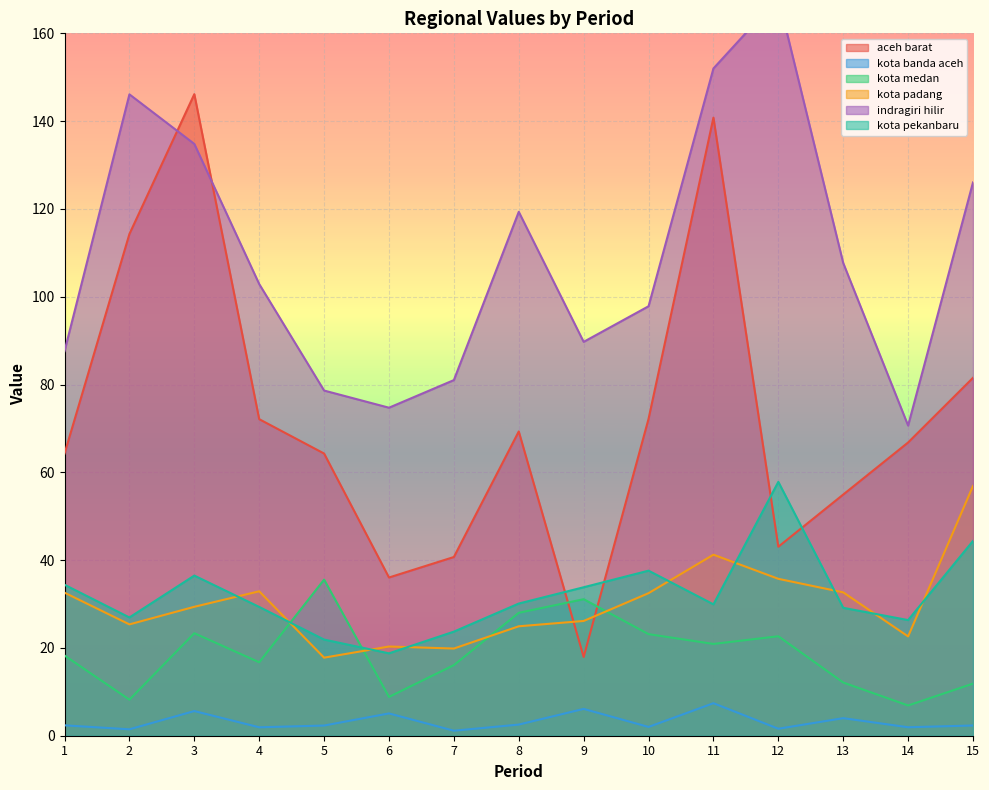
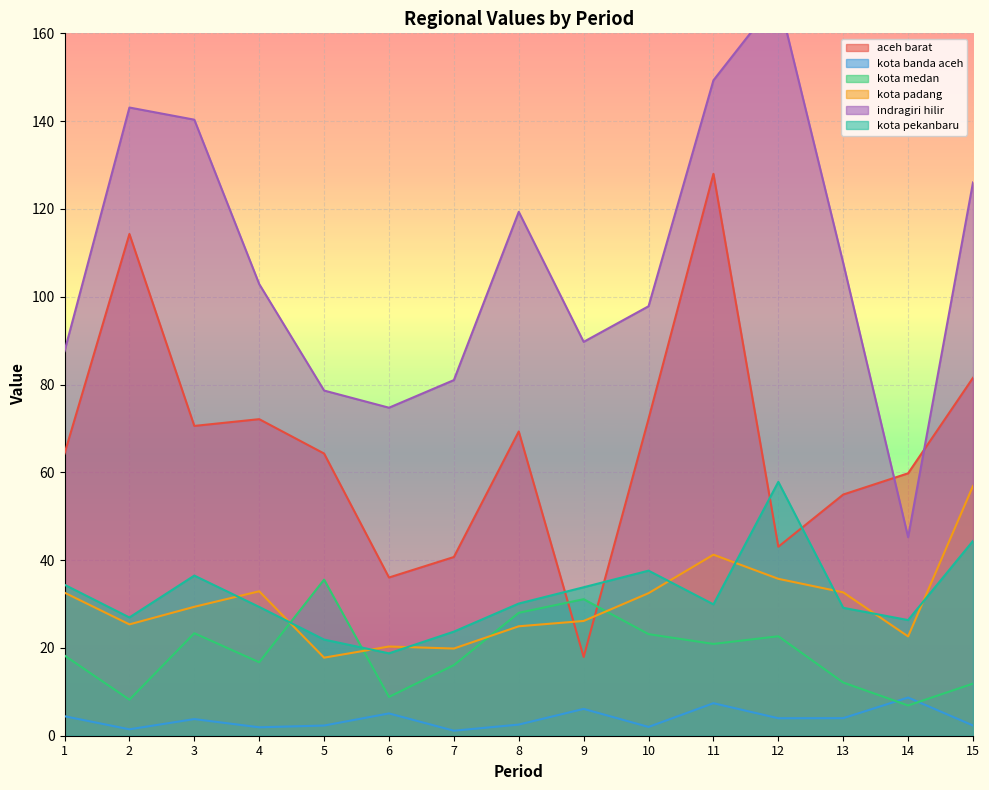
  {
    "aceh barat": {
      "1": 64,
      "2": 114,
-     "3": 146,
+     "3": 71,
      "4": 72,
      "5": 64,
      "6": 36,
      "7": 41,
      "8": 69,
      "9": 18,
      "10": 72,
-     "11": 141,
+     "11": 128,
      "12": 43,
      "13": 55,
-     "14": 67,
+     "14": 60,
      "15": 82
    },
    "kota banda aceh": {
-     "1": 2,
+     "1": 4,
      "2": 1,
-     "3": 6,
+     "3": 4,
      "4": 2,
      "5": 2,
      "6": 5,
      "7": 1,
      "8": 3,
      "9": 6,
      "10": 2,
      "11": 7,
-     "12": 2,
+     "12": 4,
      "13": 4,
-     "14": 2,
+     "14": 9,
      "15": 2
    },
    "kota padang": {
      "1": 33,
      "2": 25,
      "3": 29,
      "4": 33,
      "5": 18,
      "6": 20,
      "7": 20,
      "8": 25,
      "9": 26,
      "10": 32,
      "11": 41,
      "12": 36,
      "13": 33,
      "14": 23,
      "15": 57
    },
    "indragiri hilir": {
      "1": 88,
-     "2": 146,
-     "3": 135,
+     "2": 143,
+     "3": 140,
      "4": 103,
      "5": 79,
      "6": 75,
      "7": 81,
      "8": 119,
      "9": 90,
      "10": 98,
-     "11": 152,
+     "11": 149,
      "13": 108,
-     "14": 71,
+     "14": 45,
      "15": 126
    }
  }
